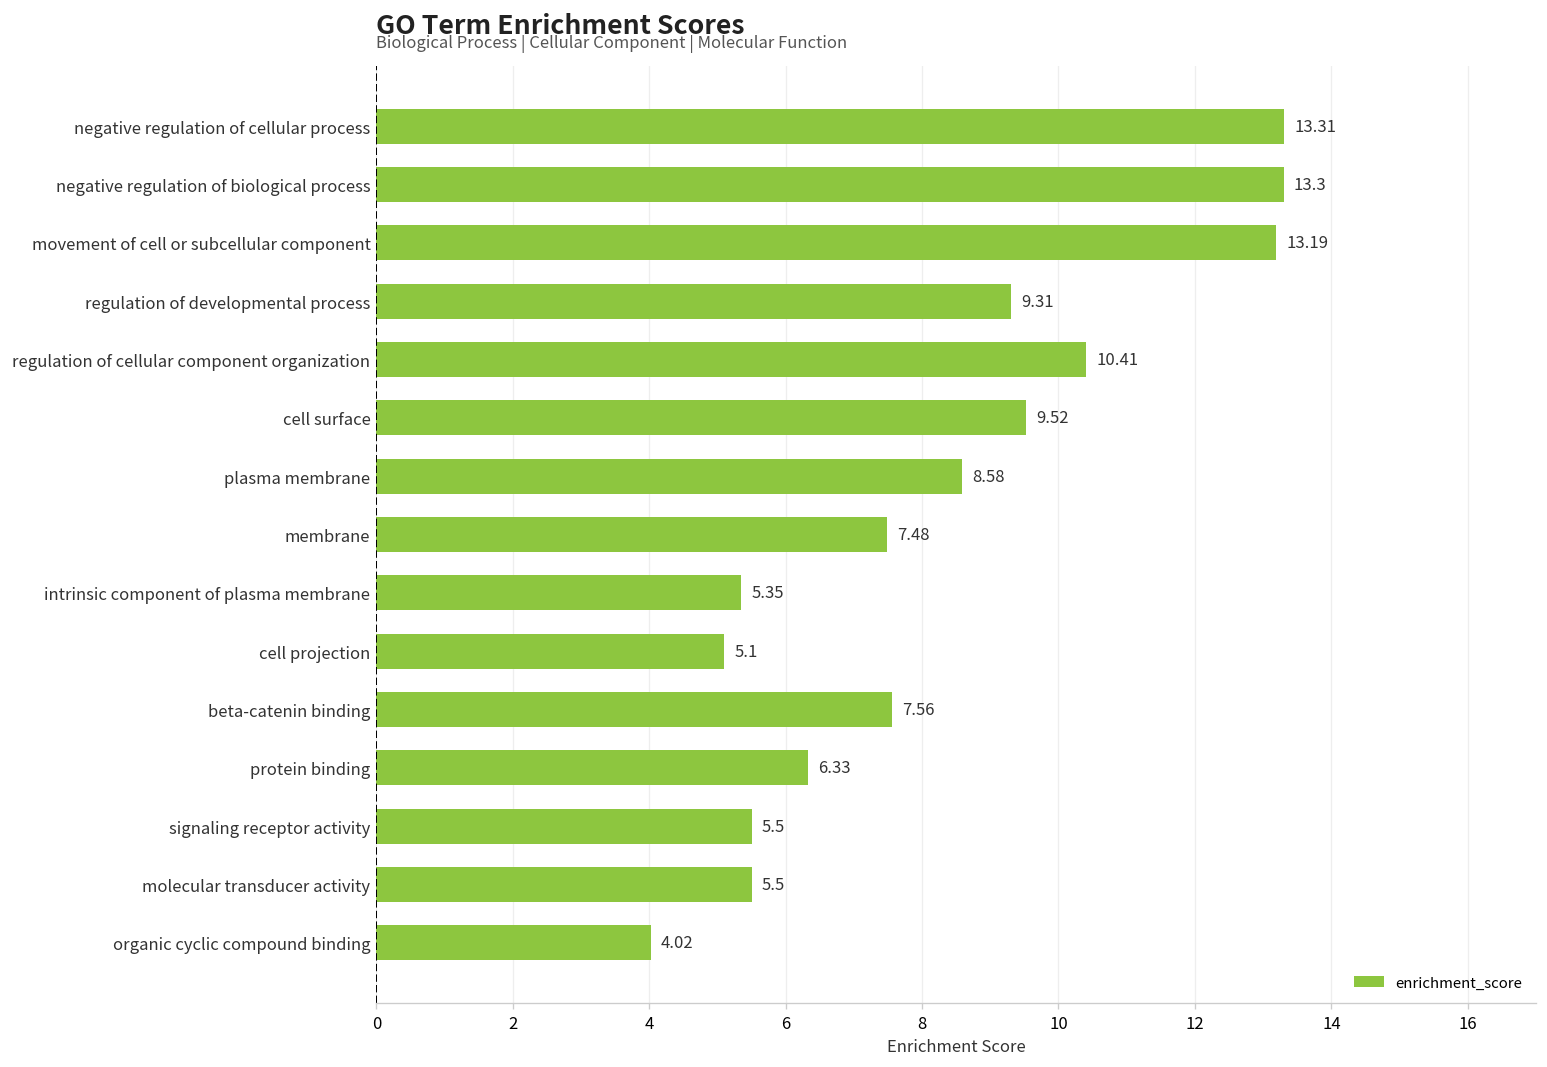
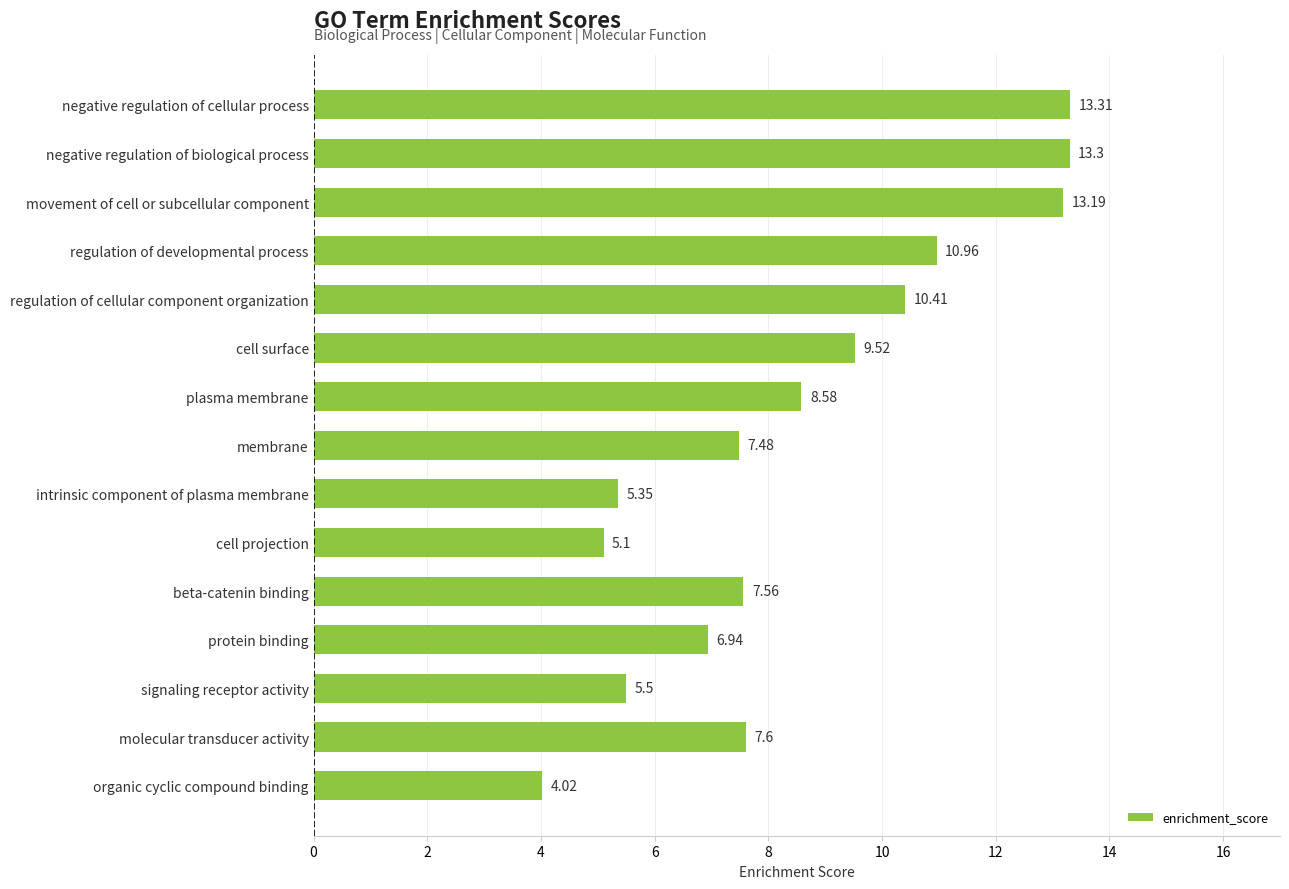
  {
    "negative regulation of cellular process": 13.31,
    "negative regulation of biological process": 13.3,
    "movement of cell or subcellular component": 13.19,
-   "regulation of developmental process": 9.31,
+   "regulation of developmental process": 10.96,
    "regulation of cellular component organization": 10.41,
    "cell surface": 9.52,
    "plasma membrane": 8.58,
    "membrane": 7.48,
    "intrinsic component of plasma membrane": 5.35,
    "cell projection": 5.1,
    "beta-catenin binding": 7.56,
-   "protein binding": 6.33,
+   "protein binding": 6.94,
    "signaling receptor activity": 5.5,
-   "molecular transducer activity": 5.5,
+   "molecular transducer activity": 7.6,
    "organic cyclic compound binding": 4.02
  }
